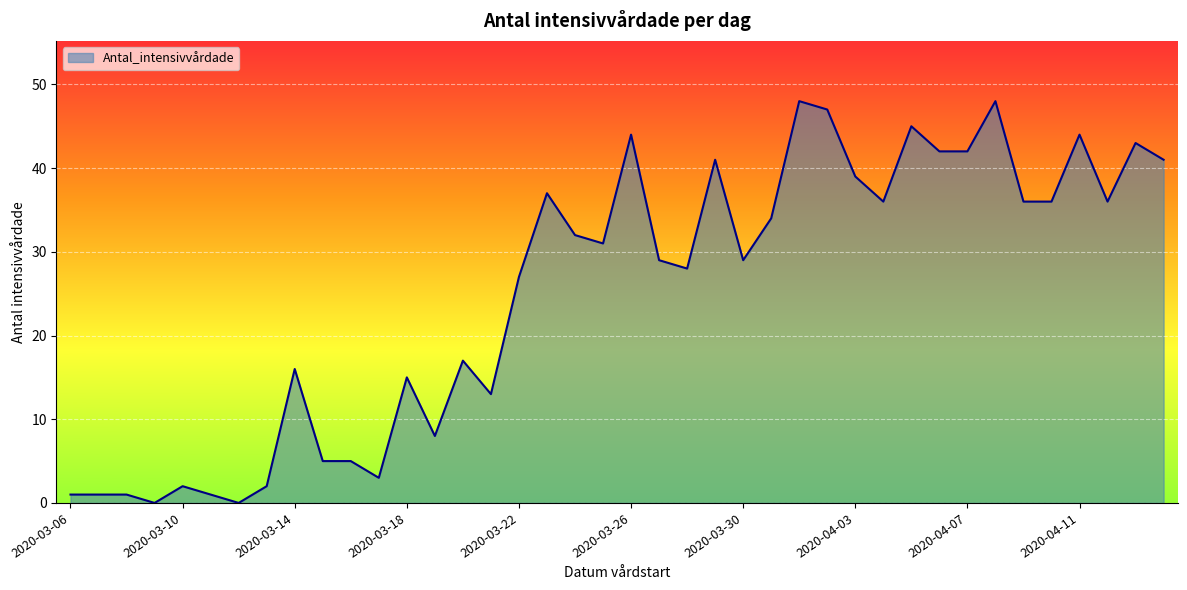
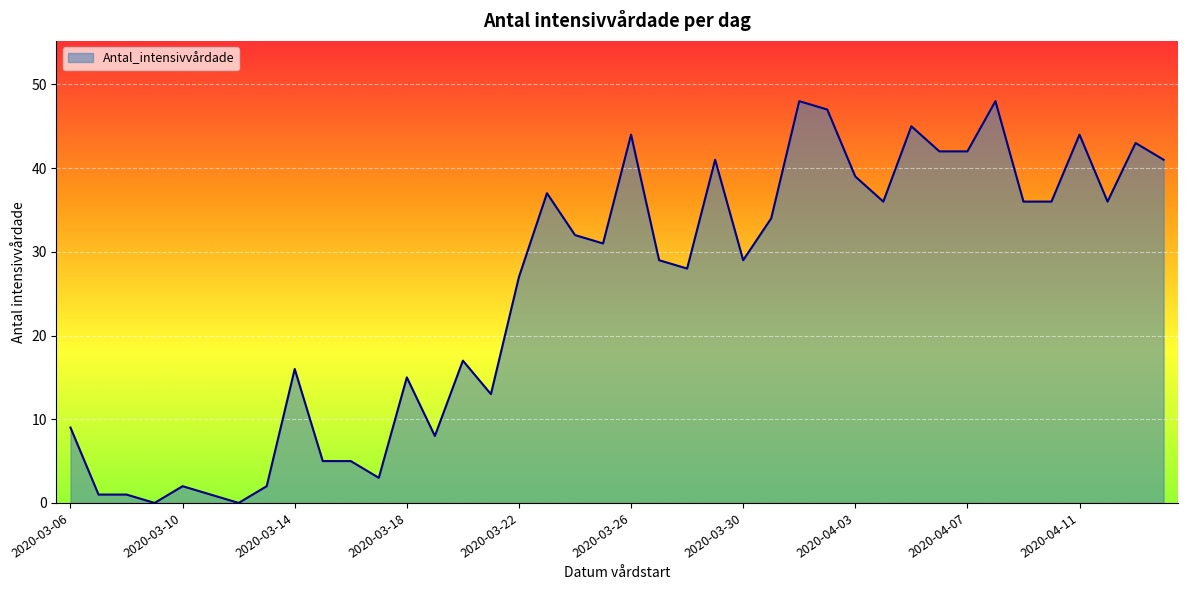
  {
-   "2020-03-06": 1,
+   "2020-03-06": 9,
    "2020-03-10": 2,
    "2020-03-14": 16,
    "2020-03-18": 15,
    "2020-03-22": 27,
    "2020-03-26": 44,
    "2020-03-30": 29,
    "2020-04-03": 39,
    "2020-04-07": 42,
    "2020-04-11": 44
  }
